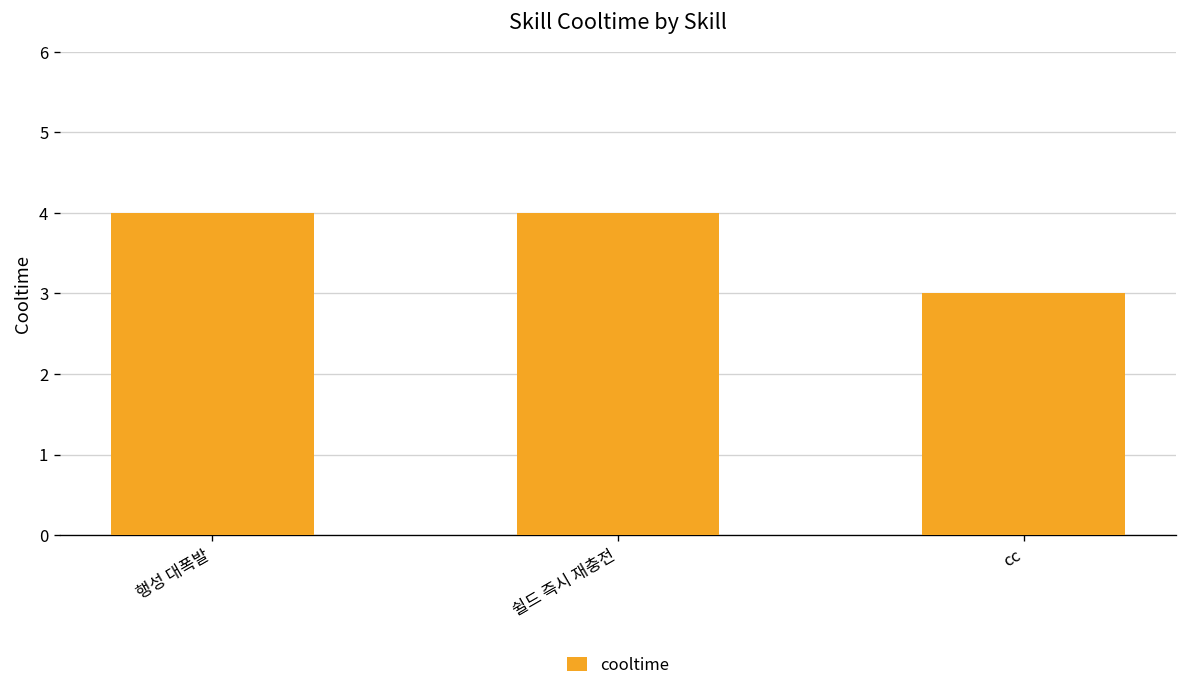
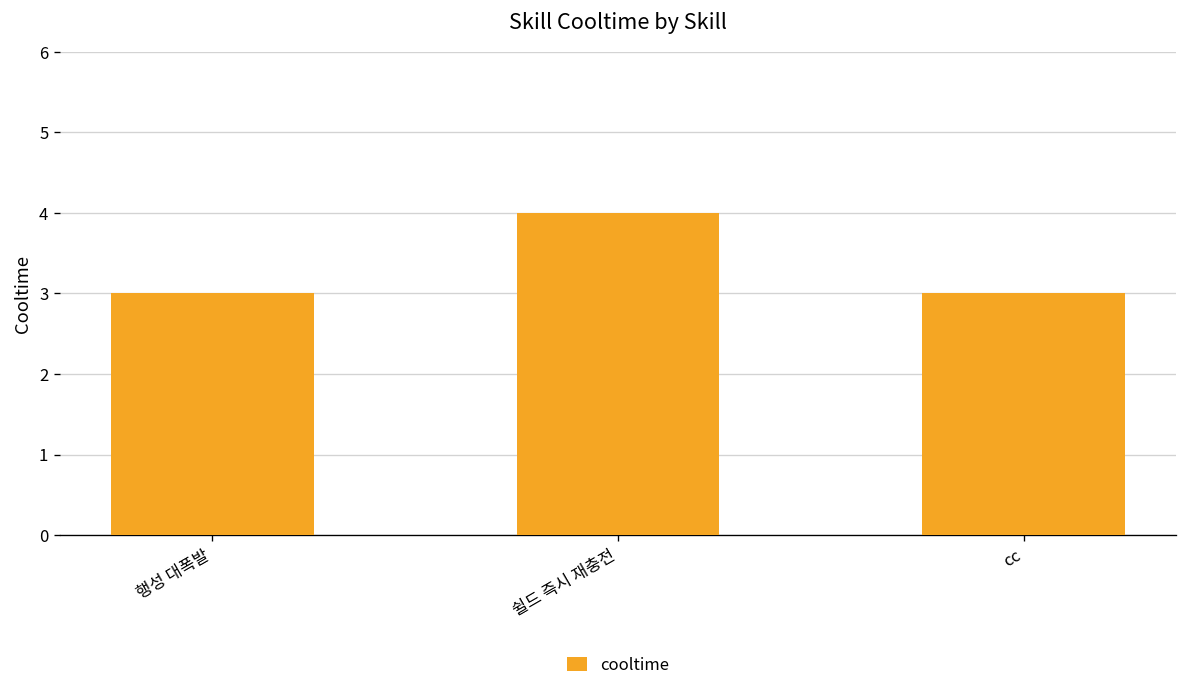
  {
-   "행성 대폭발": 4,
+   "행성 대폭발": 3,
    "쉴드 즉시 재충전": 4,
    "cc": 3
  }
